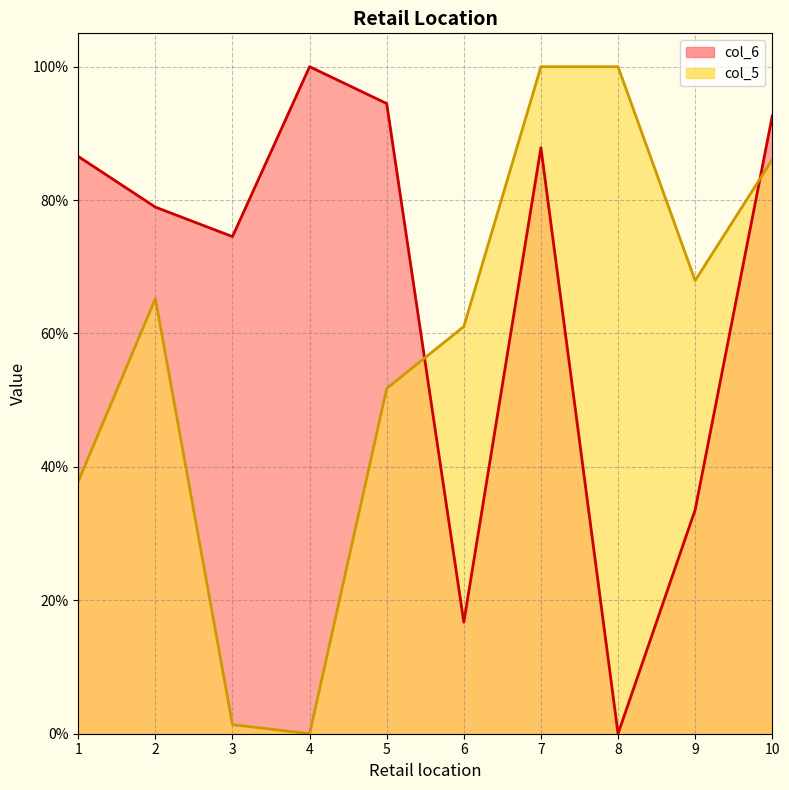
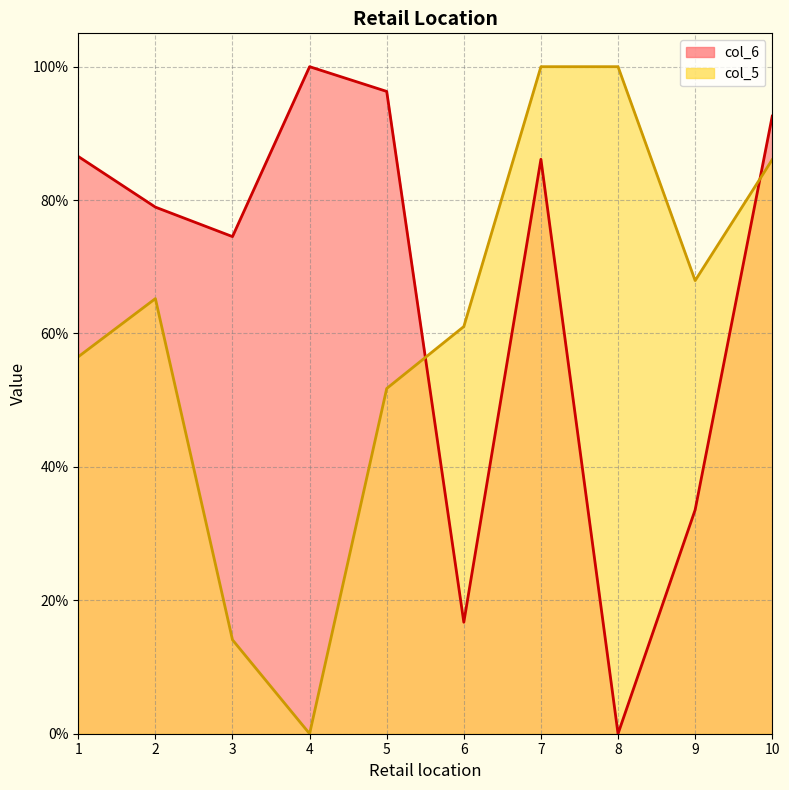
  {
    "col_6": {
      "1": "87%",
      "2": "79%",
      "3": "75%",
      "4": "100%",
-     "5": "94%",
+     "5": "96%",
      "6": "17%",
-     "7": "88%",
+     "7": "86%",
      "8": "0%",
      "9": "34%",
      "10": "93%"
    },
    "col_5": {
-     "1": "38%",
+     "1": "57%",
      "2": "65%",
-     "3": "1%",
+     "3": "14%",
      "4": "0%",
      "5": "52%",
      "6": "61%",
      "7": "100%",
      "8": "100%",
      "9": "68%",
      "10": "86%"
    }
  }
